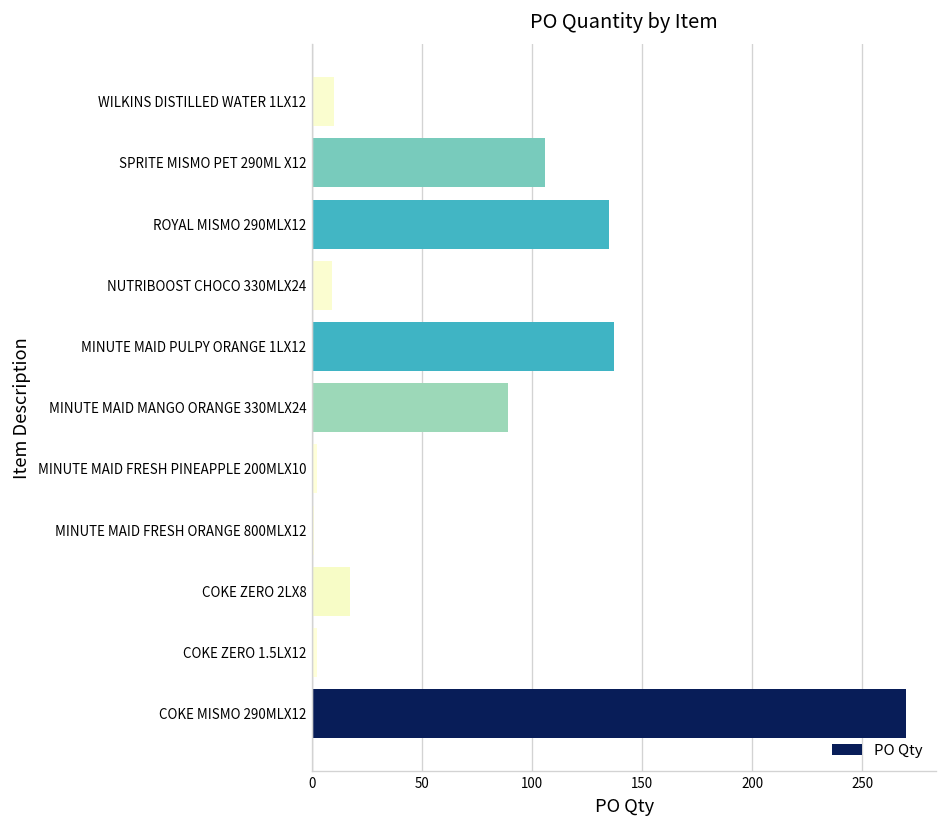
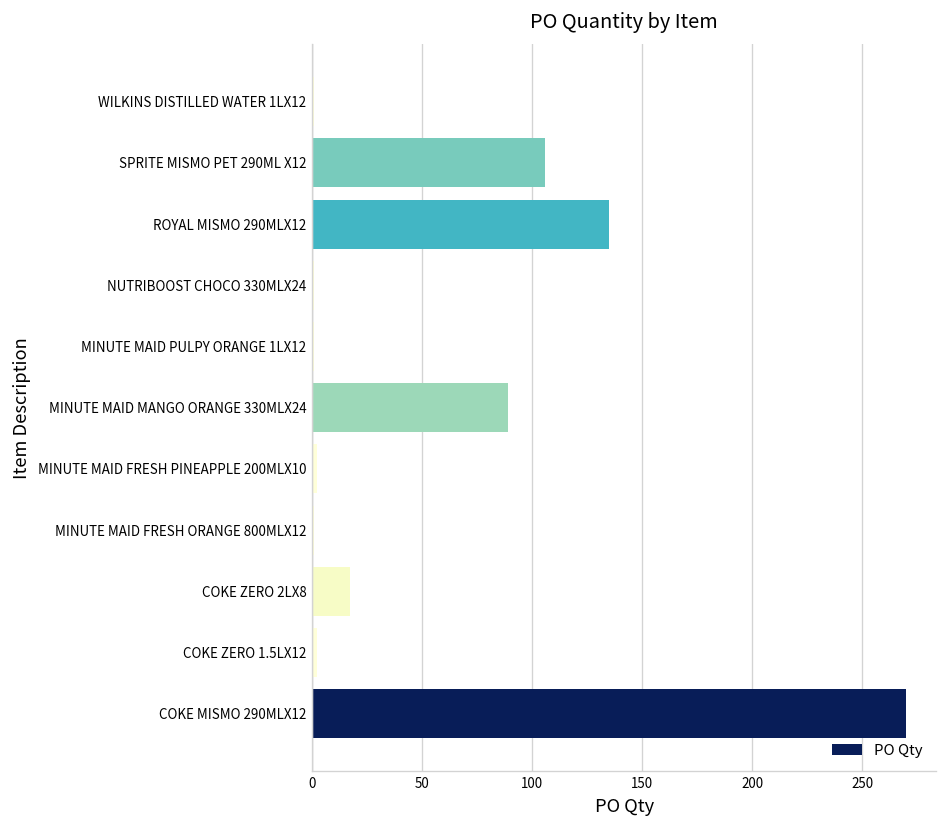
  {
-   "WILKINS DISTILLED WATER 1LX12": 10,
+   "WILKINS DISTILLED WATER 1LX12": 1,
    "SPRITE MISMO PET 290ML X12": 106,
    "ROYAL MISMO 290MLX12": 135,
-   "NUTRIBOOST CHOCO 330MLX24": 9,
-   "MINUTE MAID PULPY ORANGE 1LX12": 137,
+   "NUTRIBOOST CHOCO 330MLX24": 1,
+   "MINUTE MAID PULPY ORANGE 1LX12": 1,
    "MINUTE MAID MANGO ORANGE 330MLX24": 89,
    "MINUTE MAID FRESH PINEAPPLE 200MLX10": 2,
    "COKE ZERO 2LX8": 17,
    "COKE ZERO 1.5LX12": 2,
    "COKE MISMO 290MLX12": 270
  }
